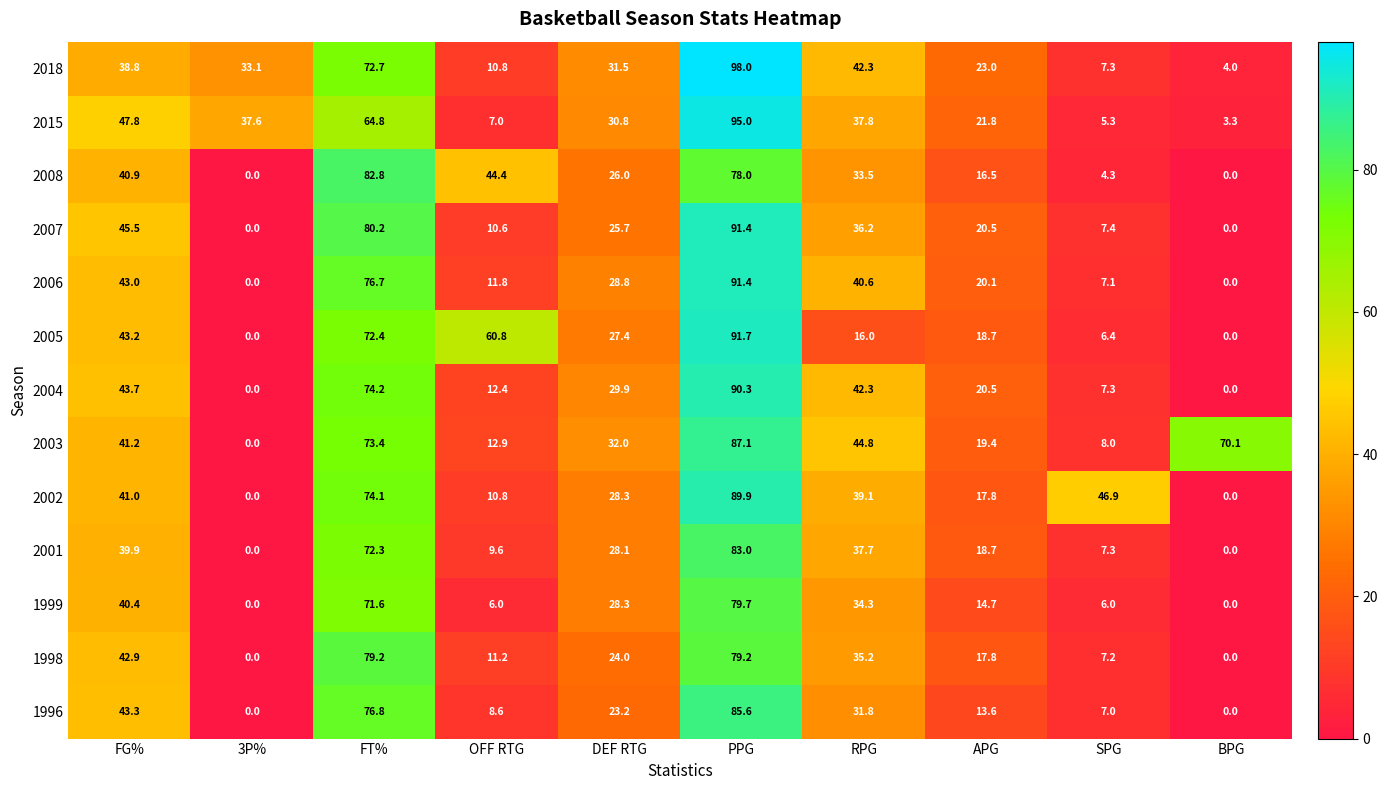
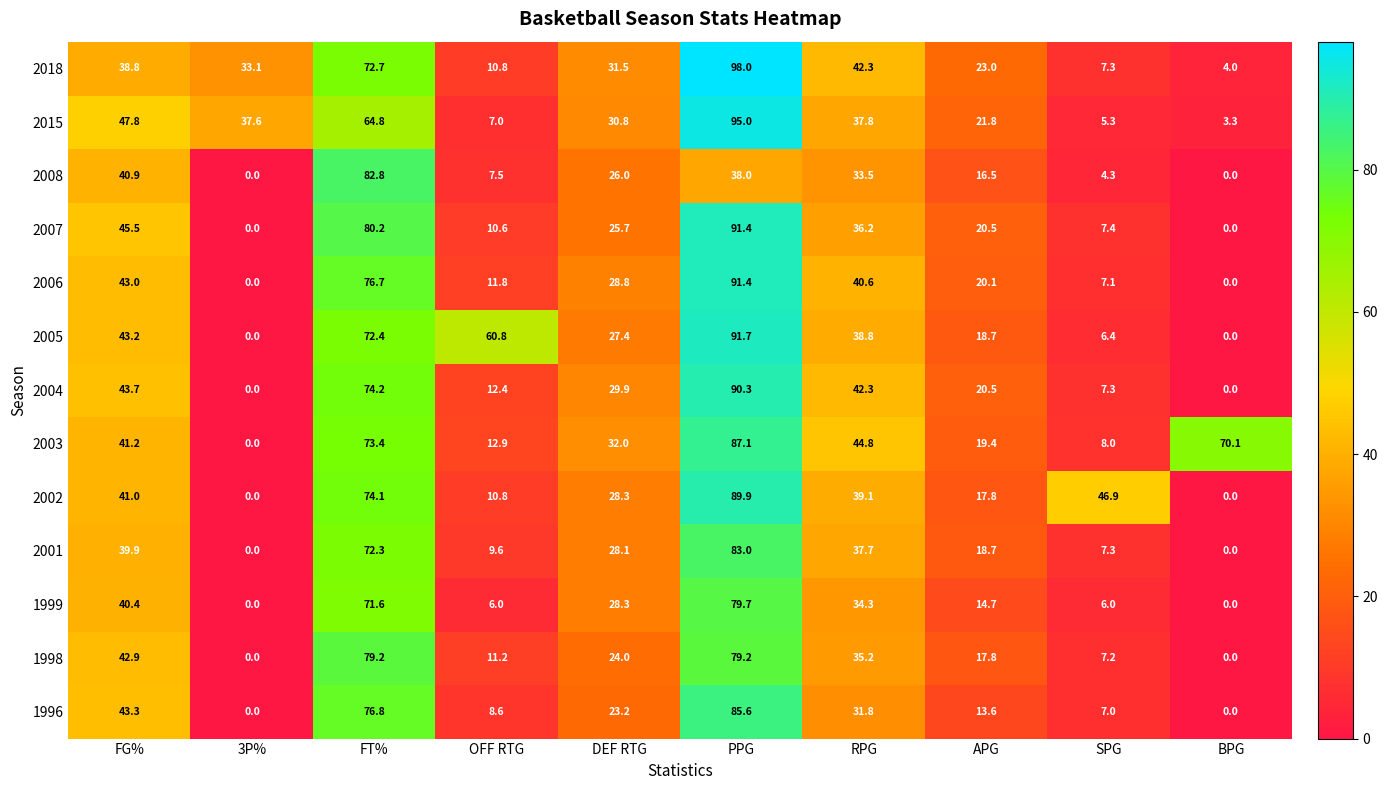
  {
    "2018": {
      "FG%": 38.8,
      "3P%": 33.1,
      "FT%": 72.7,
      "OFF RTG": 10.8,
      "DEF RTG": 31.5,
      "PPG": 98.0,
      "RPG": 42.3,
      "APG": 23.0,
      "SPG": 7.3,
      "BPG": 4.0
    },
    "2015": {
      "FG%": 47.8,
      "3P%": 37.6,
      "FT%": 64.8,
      "OFF RTG": 7.0,
      "DEF RTG": 30.8,
      "PPG": 95.0,
      "RPG": 37.8,
      "APG": 21.8,
      "SPG": 5.3,
      "BPG": 3.3
    },
    "2008": {
      "FG%": 40.9,
      "3P%": 0.0,
      "FT%": 82.8,
-     "OFF RTG": 44.4,
+     "OFF RTG": 7.5,
      "DEF RTG": 26.0,
-     "PPG": 78.0,
+     "PPG": 38.0,
      "RPG": 33.5,
      "APG": 16.5,
      "SPG": 4.3,
      "BPG": 0.0
    },
    "2007": {
      "FG%": 45.5,
      "3P%": 0.0,
      "FT%": 80.2,
      "OFF RTG": 10.6,
      "DEF RTG": 25.7,
      "PPG": 91.4,
      "RPG": 36.2,
      "APG": 20.5,
      "SPG": 7.4,
      "BPG": 0.0
    },
    "2006": {
      "FG%": 43.0,
      "3P%": 0.0,
      "FT%": 76.7,
      "OFF RTG": 11.8,
      "DEF RTG": 28.8,
      "PPG": 91.4,
      "RPG": 40.6,
      "APG": 20.1,
      "SPG": 7.1,
      "BPG": 0.0
    },
    "2005": {
      "FG%": 43.2,
      "3P%": 0.0,
      "FT%": 72.4,
      "OFF RTG": 60.8,
      "DEF RTG": 27.4,
      "PPG": 91.7,
-     "RPG": 16.0,
+     "RPG": 38.8,
      "APG": 18.7,
      "SPG": 6.4,
      "BPG": 0.0
    },
    "2004": {
      "FG%": 43.7,
      "3P%": 0.0,
      "FT%": 74.2,
      "OFF RTG": 12.4,
      "DEF RTG": 29.9,
      "PPG": 90.3,
      "RPG": 42.3,
      "APG": 20.5,
      "SPG": 7.3,
      "BPG": 0.0
    },
    "2003": {
      "FG%": 41.2,
      "3P%": 0.0,
      "FT%": 73.4,
      "OFF RTG": 12.9,
      "DEF RTG": 32.0,
      "PPG": 87.1,
      "RPG": 44.8,
      "APG": 19.4,
      "SPG": 8.0,
      "BPG": 70.1
    },
    "2002": {
      "FG%": 41.0,
      "3P%": 0.0,
      "FT%": 74.1,
      "OFF RTG": 10.8,
      "DEF RTG": 28.3,
      "PPG": 89.9,
      "RPG": 39.1,
      "APG": 17.8,
      "SPG": 46.9,
      "BPG": 0.0
    },
    "2001": {
      "FG%": 39.9,
      "3P%": 0.0,
      "FT%": 72.3,
      "OFF RTG": 9.6,
      "DEF RTG": 28.1,
      "PPG": 83.0,
      "RPG": 37.7,
      "APG": 18.7,
      "SPG": 7.3,
      "BPG": 0.0
    },
    "1999": {
      "FG%": 40.4,
      "3P%": 0.0,
      "FT%": 71.6,
      "OFF RTG": 6.0,
      "DEF RTG": 28.3,
      "PPG": 79.7,
      "RPG": 34.3,
      "APG": 14.7,
      "SPG": 6.0,
      "BPG": 0.0
    },
    "1998": {
      "FG%": 42.9,
      "3P%": 0.0,
      "FT%": 79.2,
      "OFF RTG": 11.2,
      "DEF RTG": 24.0,
      "PPG": 79.2,
      "RPG": 35.2,
      "APG": 17.8,
      "SPG": 7.2,
      "BPG": 0.0
    },
    "1996": {
      "FG%": 43.3,
      "3P%": 0.0,
      "FT%": 76.8,
      "OFF RTG": 8.6,
      "DEF RTG": 23.2,
      "PPG": 85.6,
      "RPG": 31.8,
      "APG": 13.6,
      "SPG": 7.0,
      "BPG": 0.0
    }
  }
